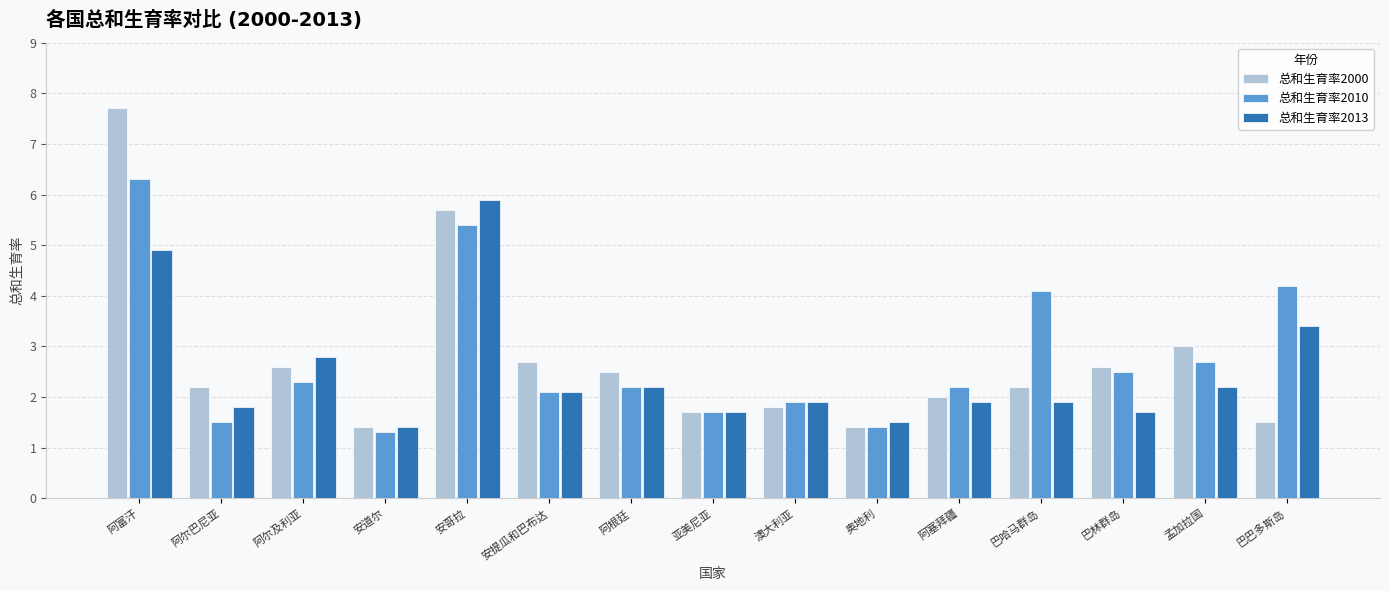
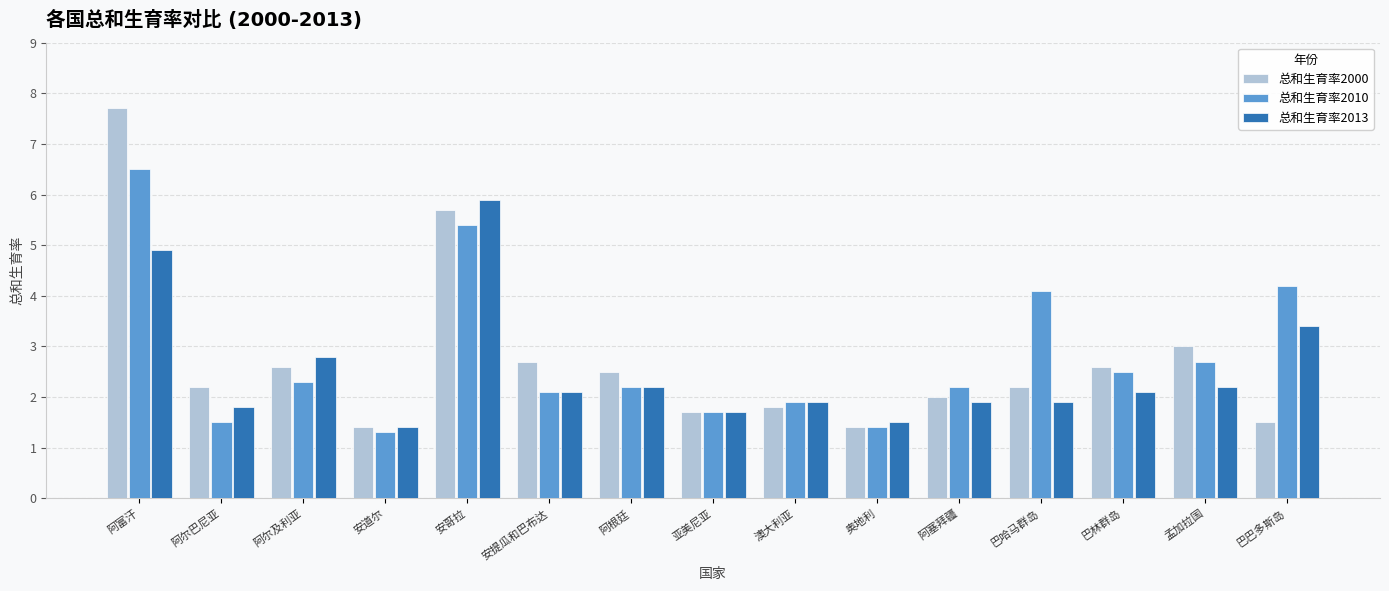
  {
    "总和生育率2000": {
      "阿富汗": 7.7,
      "阿尔巴尼亚": 2.2,
      "阿尔及利亚": 2.6,
      "安道尔": 1.4,
      "安哥拉": 5.7,
      "安提瓜和巴布达": 2.7,
      "阿根廷": 2.5,
      "亚美尼亚": 1.7,
      "澳大利亚": 1.8,
      "奥地利": 1.4,
      "阿塞拜疆": 2.0,
      "巴哈马群岛": 2.2,
      "巴林群岛": 2.6,
      "孟加拉国": 3.0,
      "巴巴多斯岛": 1.5
    },
    "总和生育率2010": {
-     "阿富汗": 6.3,
+     "阿富汗": 6.5,
      "阿尔巴尼亚": 1.5,
      "阿尔及利亚": 2.3,
      "安道尔": 1.3,
      "安哥拉": 5.4,
      "安提瓜和巴布达": 2.1,
      "阿根廷": 2.2,
      "亚美尼亚": 1.7,
      "澳大利亚": 1.9,
      "奥地利": 1.4,
      "阿塞拜疆": 2.2,
      "巴哈马群岛": 4.1,
      "巴林群岛": 2.5,
      "孟加拉国": 2.7,
      "巴巴多斯岛": 4.2
    },
    "总和生育率2013": {
      "阿富汗": 4.9,
      "阿尔巴尼亚": 1.8,
      "阿尔及利亚": 2.8,
      "安道尔": 1.4,
      "安哥拉": 5.9,
      "安提瓜和巴布达": 2.1,
      "阿根廷": 2.2,
      "亚美尼亚": 1.7,
      "澳大利亚": 1.9,
      "奥地利": 1.5,
      "阿塞拜疆": 1.9,
      "巴哈马群岛": 1.9,
-     "巴林群岛": 1.7,
+     "巴林群岛": 2.1,
      "孟加拉国": 2.2,
      "巴巴多斯岛": 3.4
    }
  }
